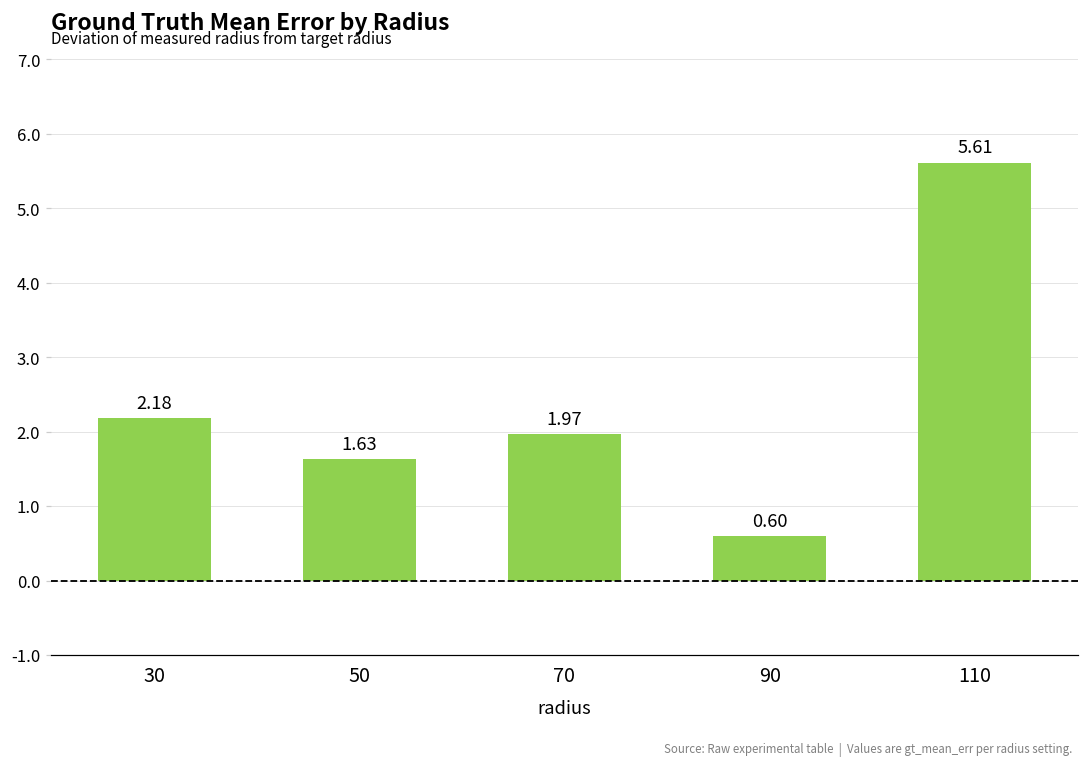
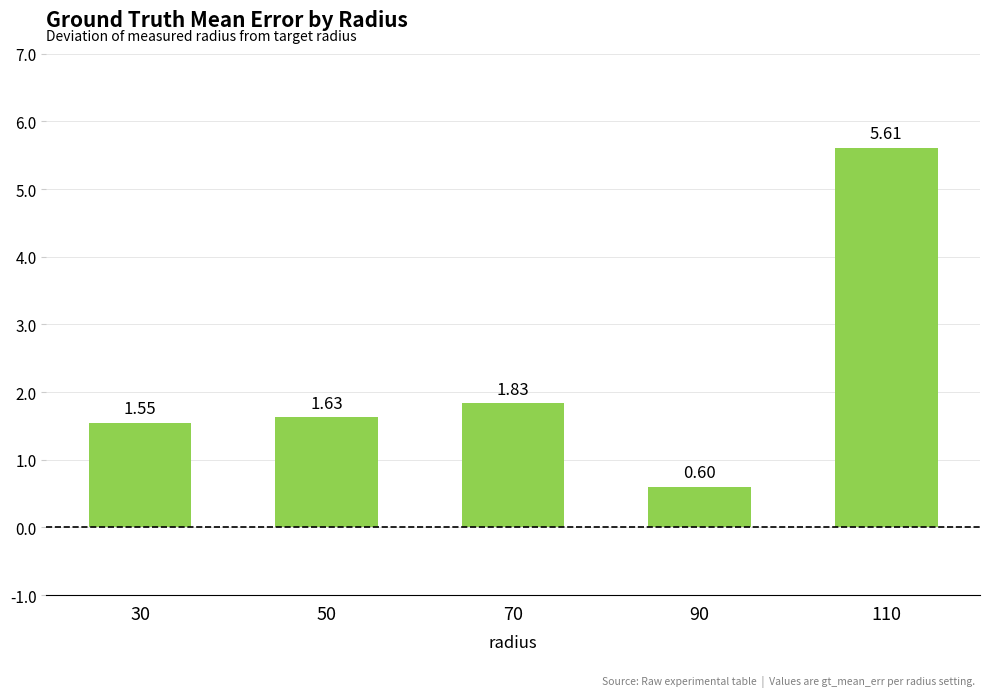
  {
-   "30": 2.18,
+   "30": 1.55,
    "50": 1.63,
-   "70": 1.97,
+   "70": 1.83,
    "90": 0.60,
    "110": 5.61
  }
